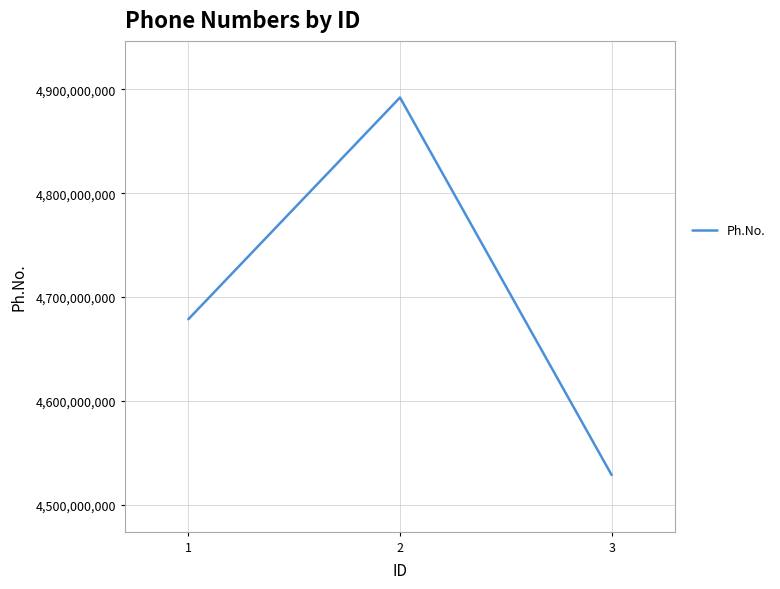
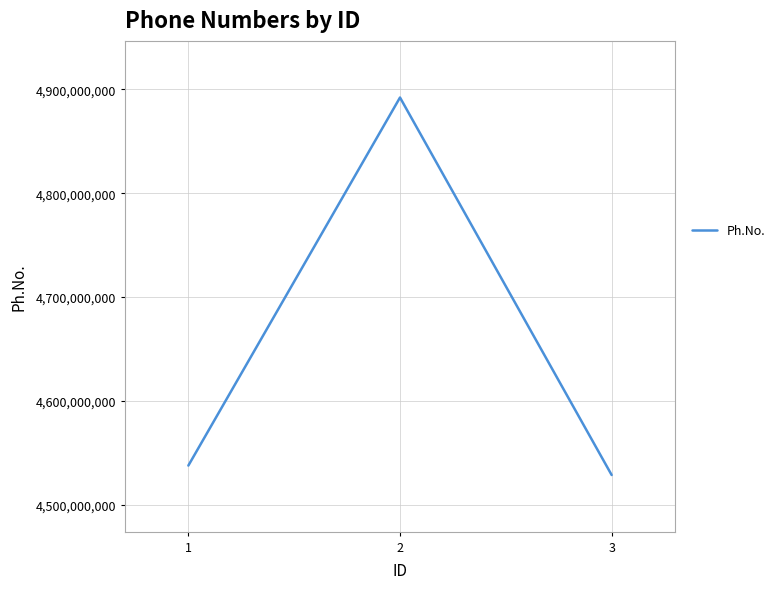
  {
-   "1": "4,679,000,000",
+   "1": "4,538,000,000",
    "2": "4,892,000,000",
    "3": "4,529,000,000"
  }
